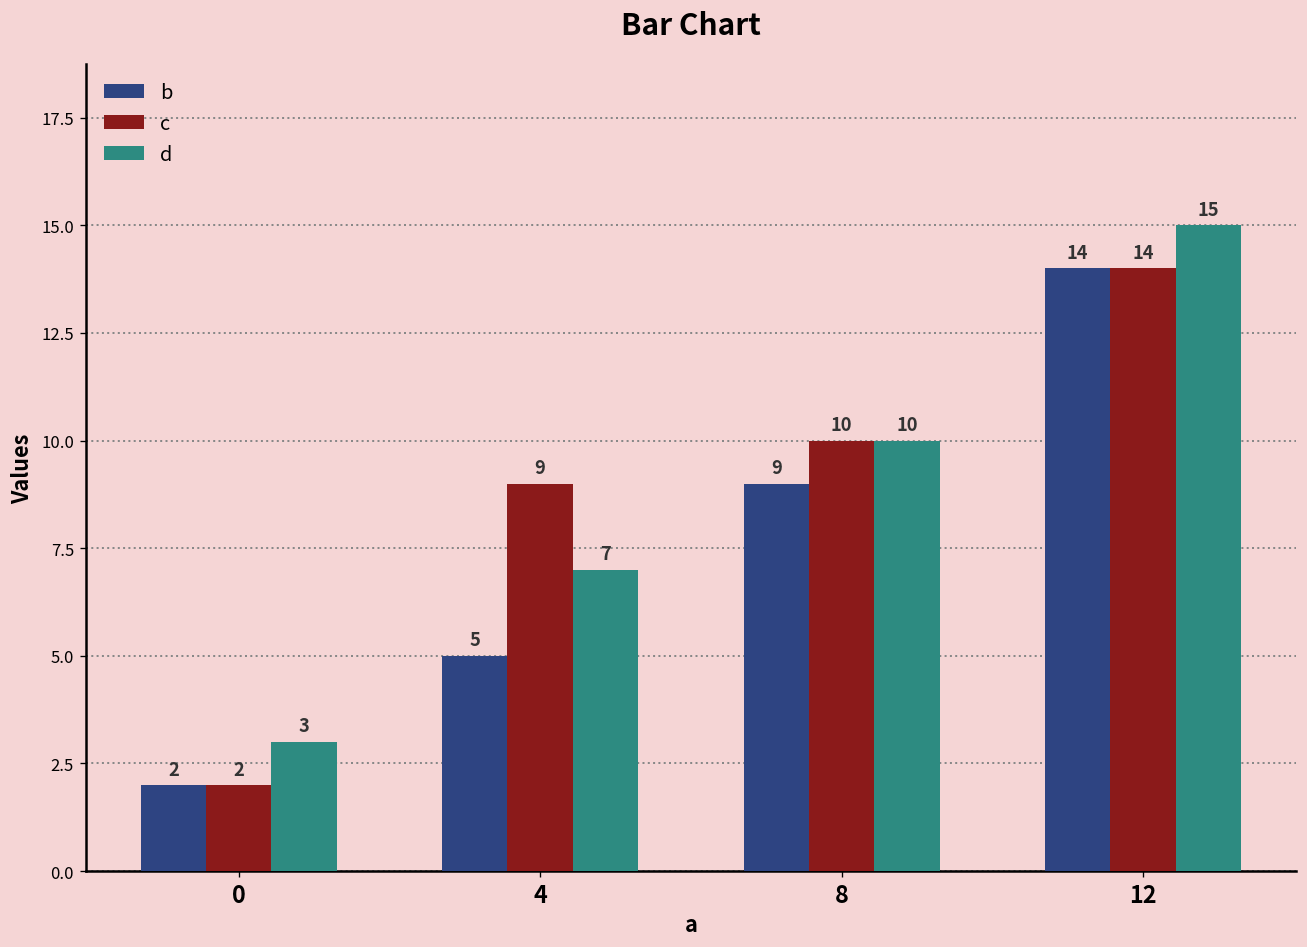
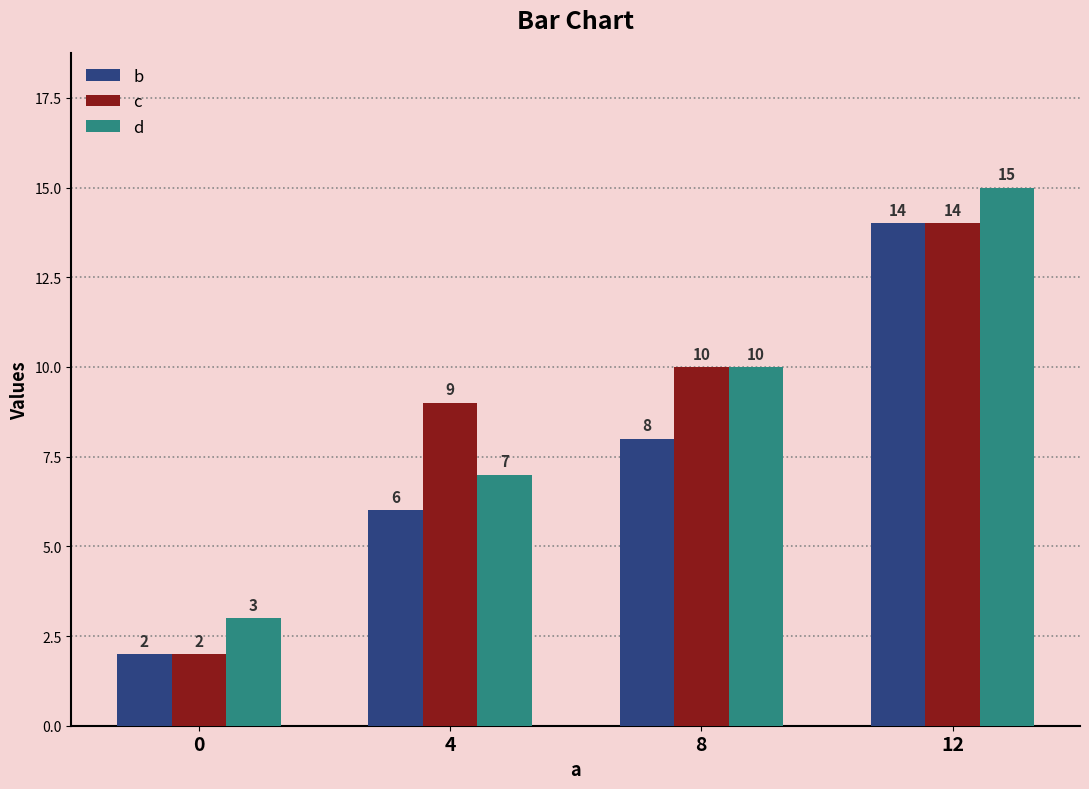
  {
    "b": {
      "0": 2,
-     "4": 5,
-     "8": 9,
+     "4": 6,
+     "8": 8,
      "12": 14
    },
    "c": {
      "0": 2,
      "4": 9,
      "8": 10,
      "12": 14
    },
    "d": {
      "0": 3,
      "4": 7,
      "8": 10,
      "12": 15
    }
  }
